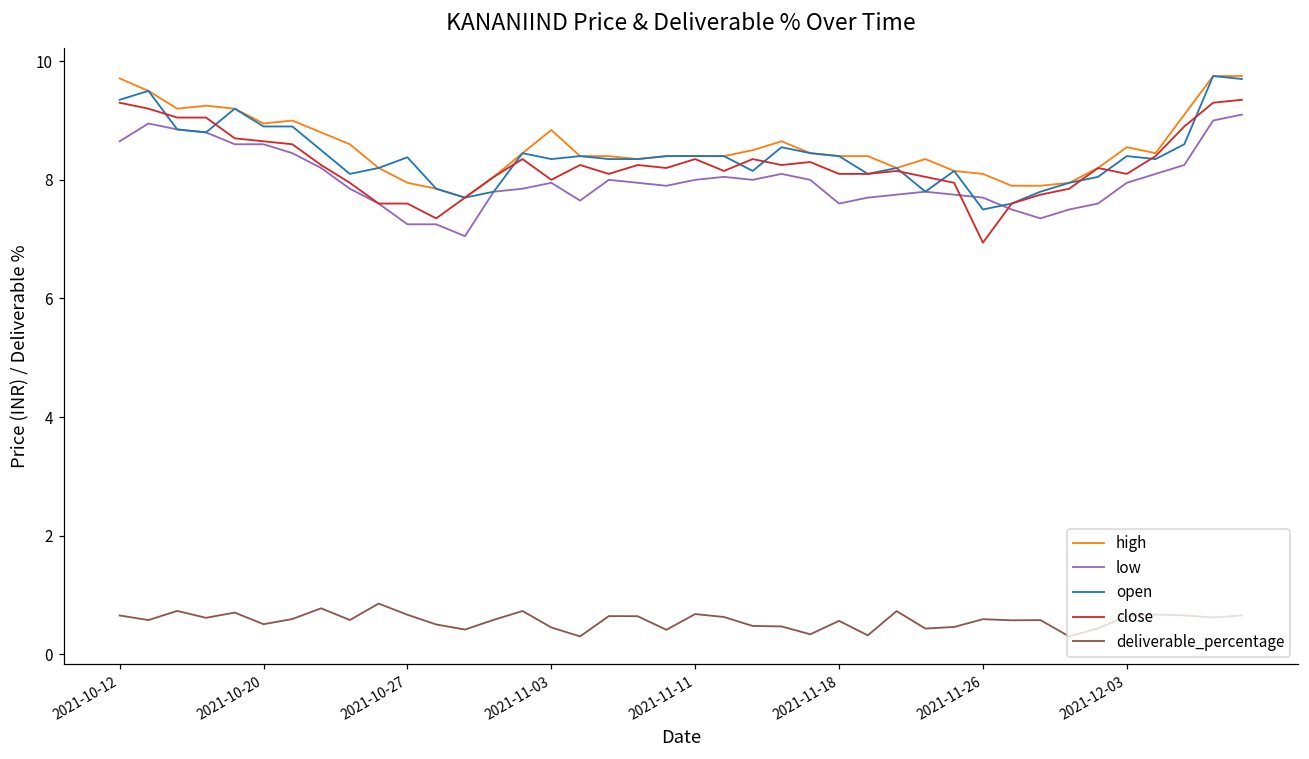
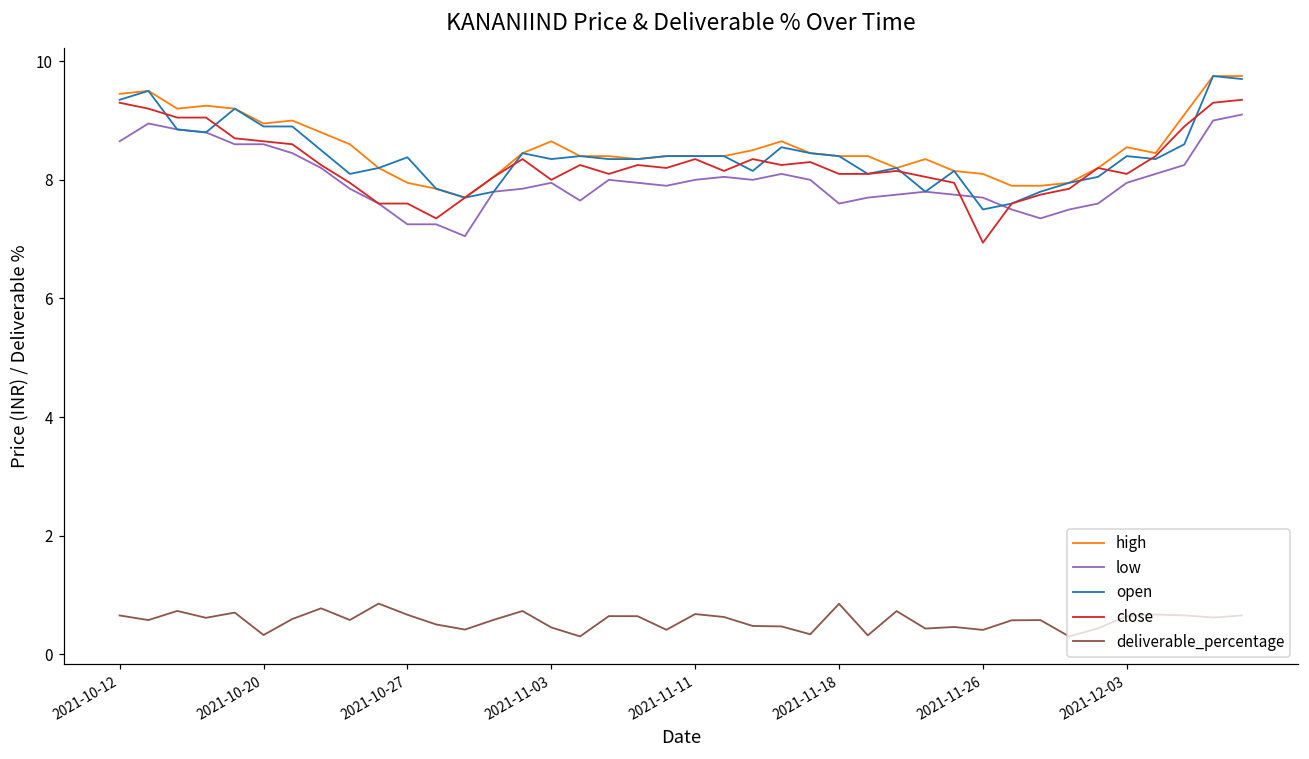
  {
    "high": {
-     "2021-10-12": 9.7,
+     "2021-10-12": 9.5,
      "2021-10-20": 9.0,
      "2021-10-27": 8.0,
-     "2021-11-03": 8.8,
+     "2021-11-03": 8.7,
      "2021-11-26": 8.1,
      "2021-12-03": 8.6
    },
    "low": {
      "2021-10-12": 8.7,
      "2021-10-20": 8.6,
      "2021-10-27": 7.3,
      "2021-11-03": 8.0,
      "2021-11-11": 8.0,
      "2021-11-18": 7.6,
      "2021-11-26": 7.7,
      "2021-12-03": 8.0
    },
    "open": {
      "2021-10-12": 9.4,
      "2021-10-20": 8.9,
      "2021-10-27": 8.4,
      "2021-11-03": 8.4,
      "2021-11-26": 7.5,
      "2021-12-03": 8.4
    },
    "close": {
      "2021-10-12": 9.3,
      "2021-10-20": 8.7,
      "2021-10-27": 7.6,
      "2021-11-03": 8.0,
      "2021-11-11": 8.4,
      "2021-11-18": 8.1,
      "2021-11-26": 6.9,
      "2021-12-03": 8.1
    },
    "deliverable_percentage": {
      "2021-10-12": 0.7,
-     "2021-10-20": 0.5,
+     "2021-10-20": 0.3,
      "2021-10-27": 0.7,
      "2021-11-03": 0.5,
      "2021-11-11": 0.7,
-     "2021-11-18": 0.6,
-     "2021-11-26": 0.6
+     "2021-11-18": 0.9,
+     "2021-11-26": 0.4
    }
  }
